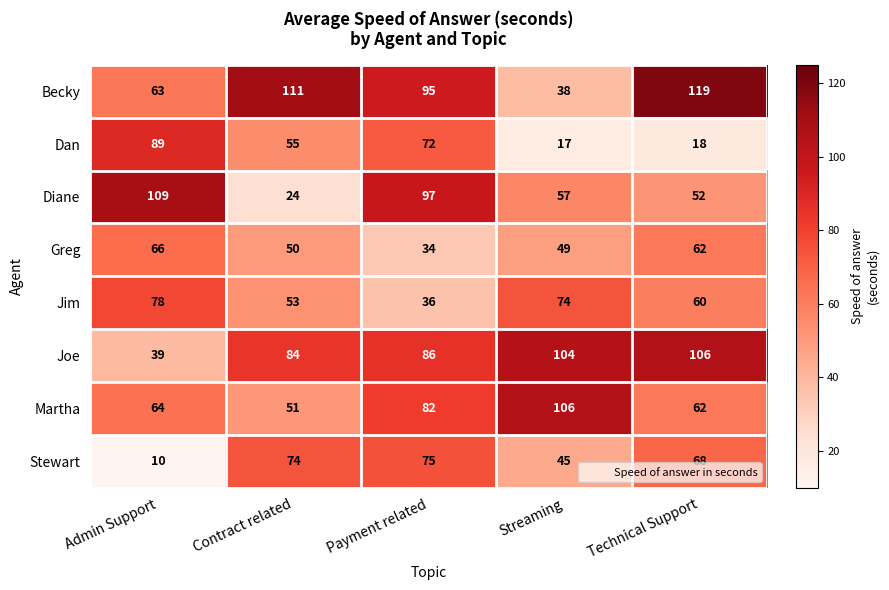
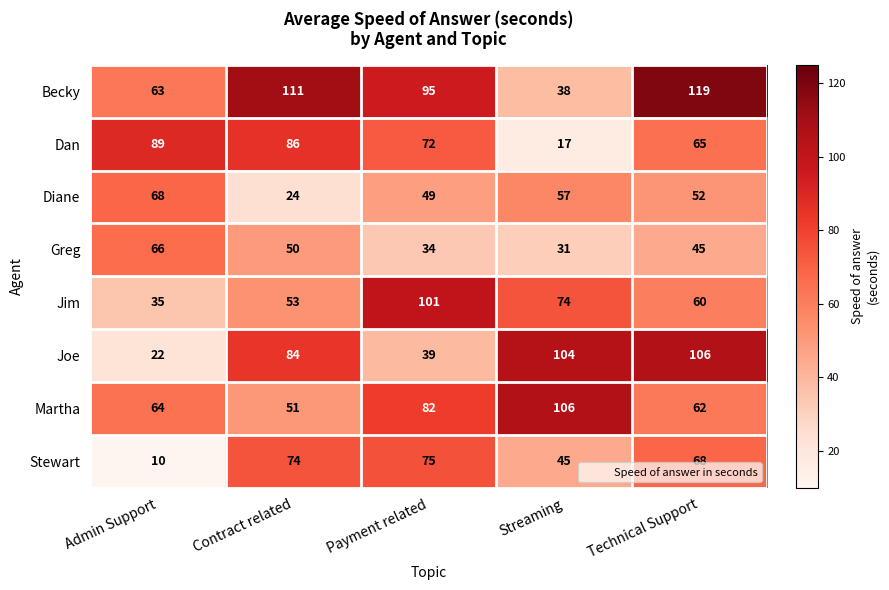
  {
    "Becky": {
      "Admin Support": 63,
      "Contract related": 111,
      "Payment related": 95,
      "Streaming": 38,
      "Technical Support": 119
    },
    "Dan": {
      "Admin Support": 89,
-     "Contract related": 55,
+     "Contract related": 86,
      "Payment related": 72,
      "Streaming": 17,
-     "Technical Support": 18
+     "Technical Support": 65
    },
    "Diane": {
-     "Admin Support": 109,
+     "Admin Support": 68,
      "Contract related": 24,
-     "Payment related": 97,
+     "Payment related": 49,
      "Streaming": 57,
      "Technical Support": 52
    },
    "Greg": {
      "Admin Support": 66,
      "Contract related": 50,
      "Payment related": 34,
-     "Streaming": 49,
-     "Technical Support": 62
+     "Streaming": 31,
+     "Technical Support": 45
    },
    "Jim": {
-     "Admin Support": 78,
+     "Admin Support": 35,
      "Contract related": 53,
-     "Payment related": 36,
+     "Payment related": 101,
      "Streaming": 74,
      "Technical Support": 60
    },
    "Joe": {
-     "Admin Support": 39,
+     "Admin Support": 22,
      "Contract related": 84,
-     "Payment related": 86,
+     "Payment related": 39,
      "Streaming": 104,
      "Technical Support": 106
    },
    "Martha": {
      "Admin Support": 64,
      "Contract related": 51,
      "Payment related": 82,
      "Streaming": 106,
      "Technical Support": 62
    },
    "Stewart": {
      "Admin Support": 10,
      "Contract related": 74,
      "Payment related": 75,
      "Streaming": 45
    }
  }
